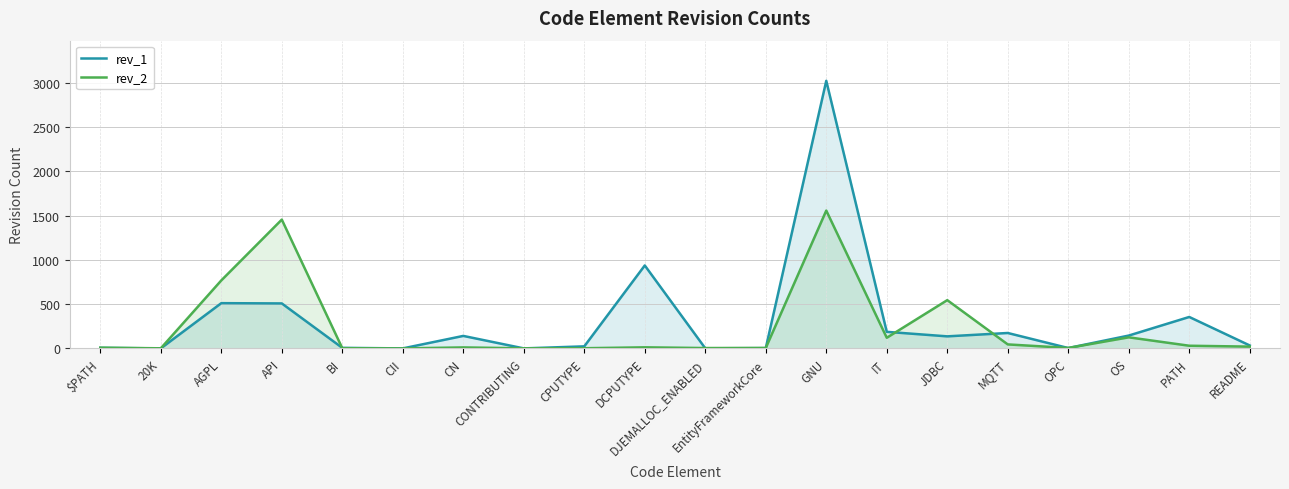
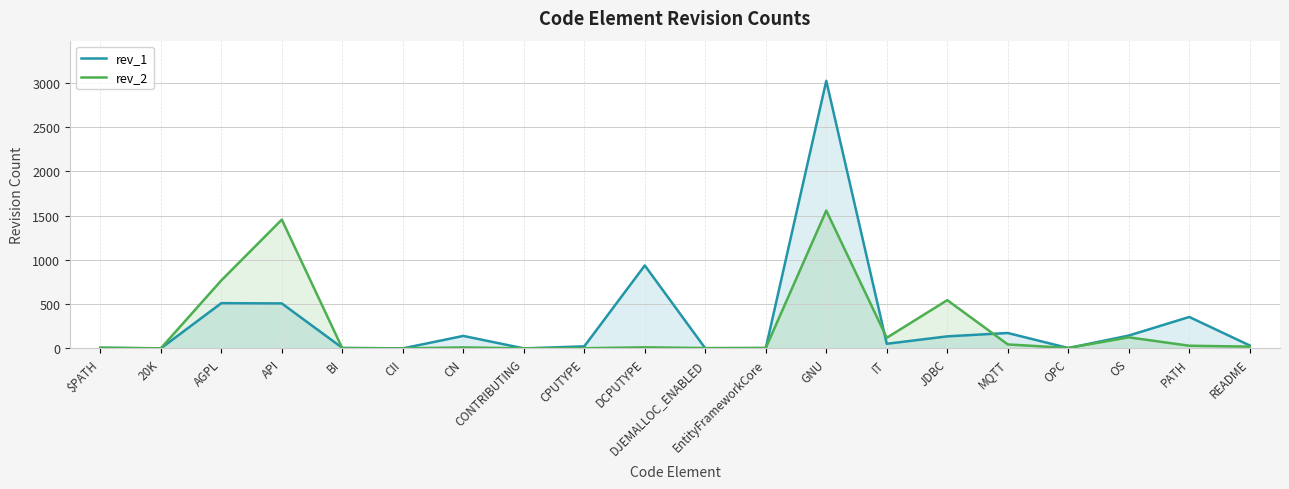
  {
    "rev_1": {
      "AGPL": 500,
      "API": 500,
      "CN": 100,
      "DCPUTYPE": 900,
      "GNU": 3000,
-     "IT": 200,
+     "IT": 100,
      "JDBC": 100,
      "MQTT": 200,
      "PATH": 400
    },
    "rev_2": {
      "AGPL": 800,
      "API": 1500,
      "CN": 0,
      "DCPUTYPE": 0,
      "GNU": 1600,
      "IT": 100,
      "JDBC": 500,
      "MQTT": 0,
      "PATH": 0
    }
  }
